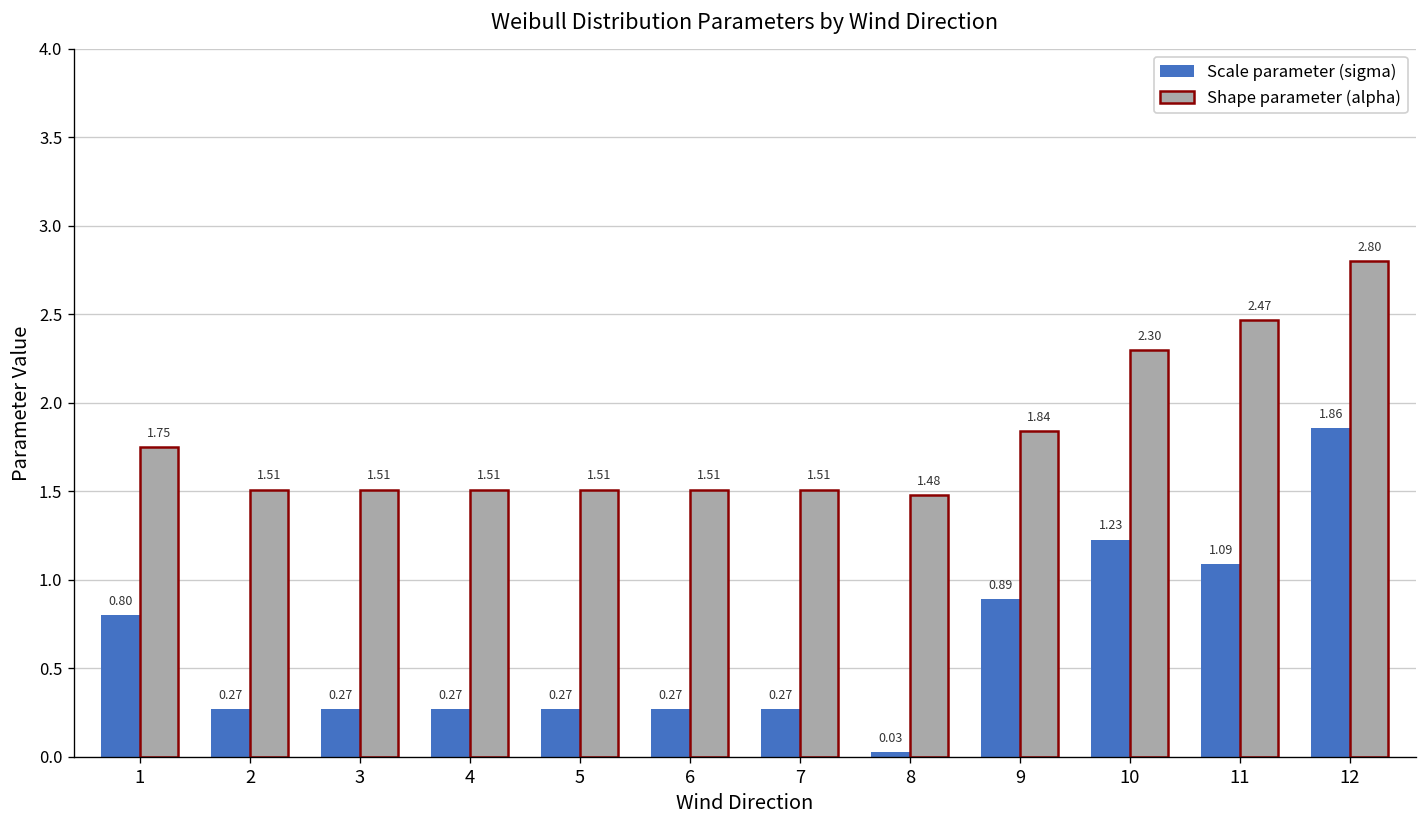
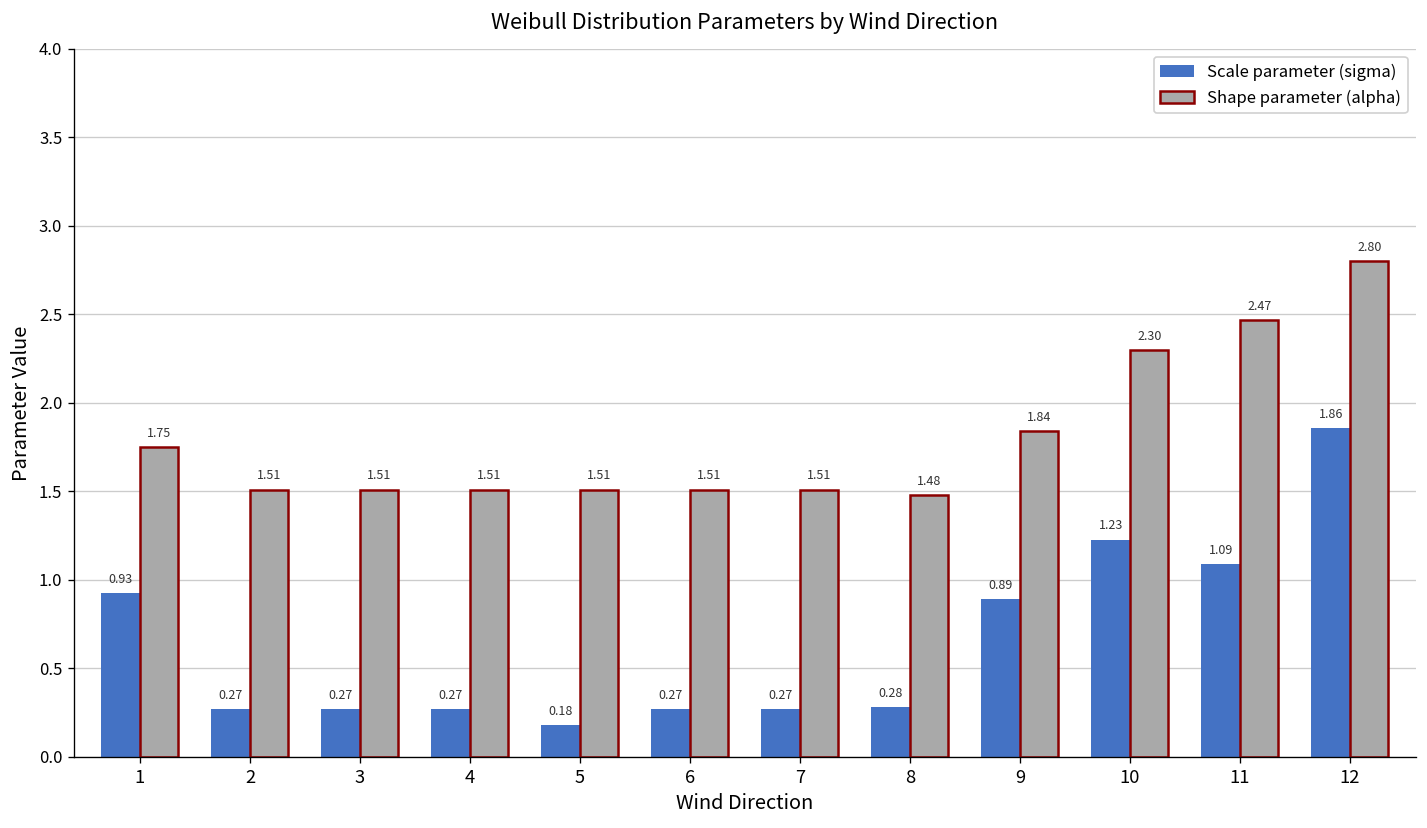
  {
    "Scale parameter (sigma)": {
-     "1": 0.80,
+     "1": 0.93,
      "2": 0.27,
      "3": 0.27,
      "4": 0.27,
-     "5": 0.27,
+     "5": 0.18,
      "6": 0.27,
      "7": 0.27,
-     "8": 0.03,
+     "8": 0.28,
      "9": 0.89,
      "10": 1.23,
      "11": 1.09,
      "12": 1.86
    },
    "Shape parameter (alpha)": {
      "1": 1.75,
      "2": 1.51,
      "3": 1.51,
      "4": 1.51,
      "5": 1.51,
      "6": 1.51,
      "7": 1.51,
      "8": 1.48,
      "9": 1.84,
      "10": 2.30,
      "11": 2.47,
      "12": 2.80
    }
  }
